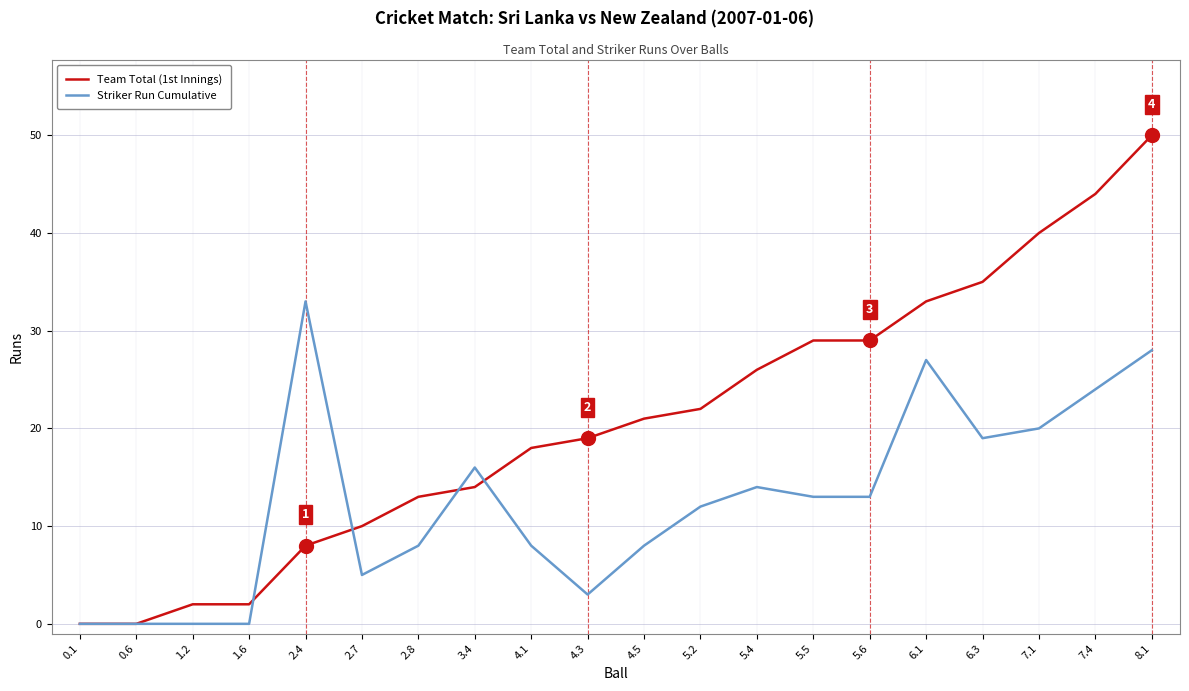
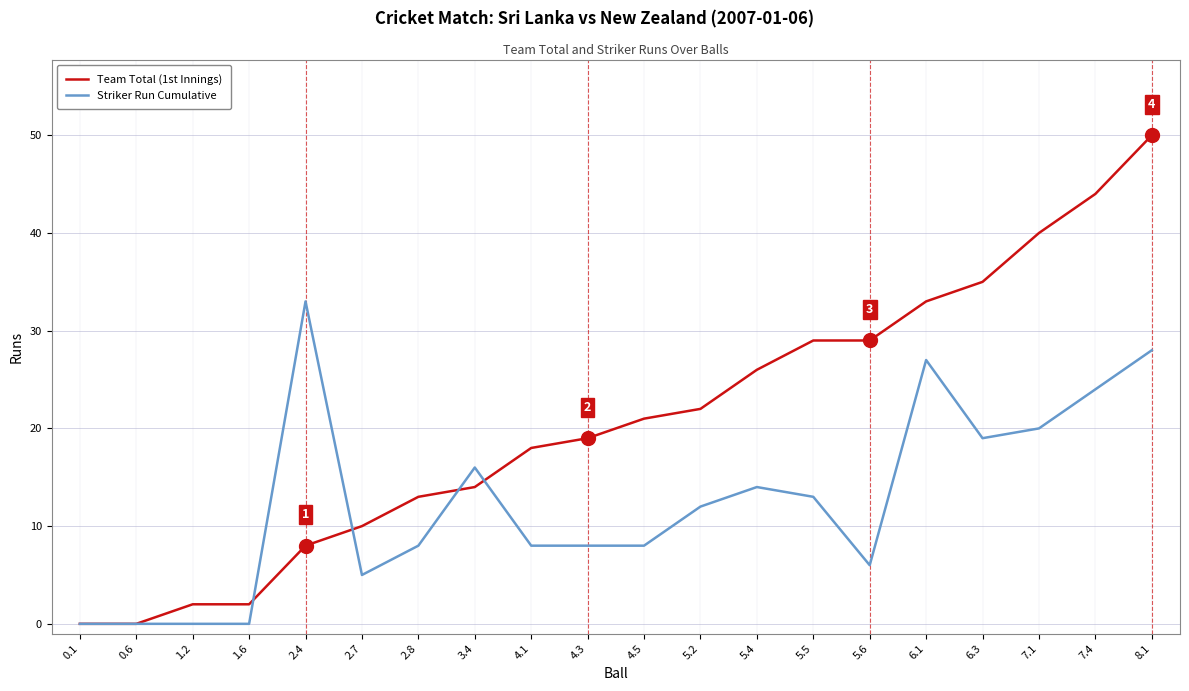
  {
    "Striker Run Cumulative": {
      "1.2": 0,
      "1.6": 0,
      "2.4": 33,
      "2.7": 5,
      "2.8": 8,
      "3.4": 16,
      "4.1": 8,
-     "4.3": 3,
+     "4.3": 8,
      "4.5": 8,
      "5.2": 12,
      "5.4": 14,
      "5.5": 13,
-     "5.6": 13,
+     "5.6": 6,
      "6.1": 27,
      "6.3": 19,
      "7.1": 20,
      "7.4": 24,
      "8.1": 28
    }
  }
